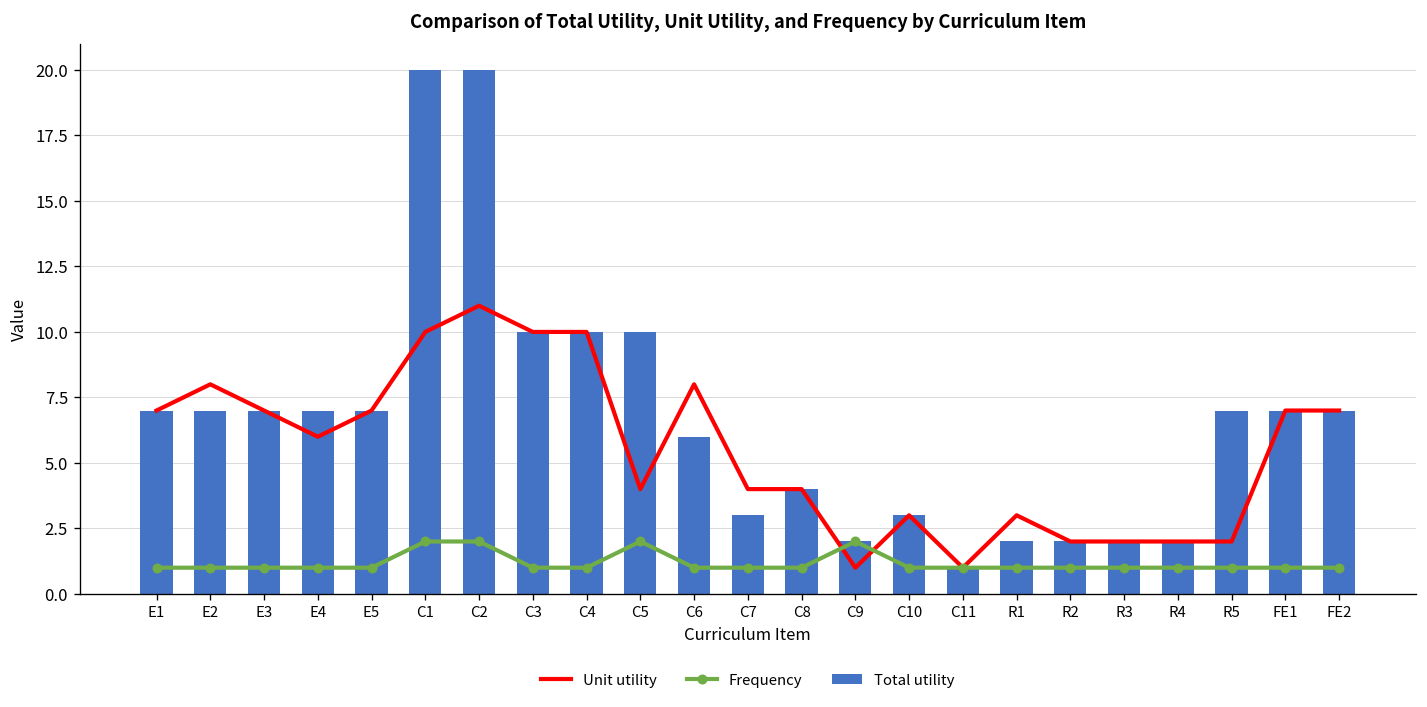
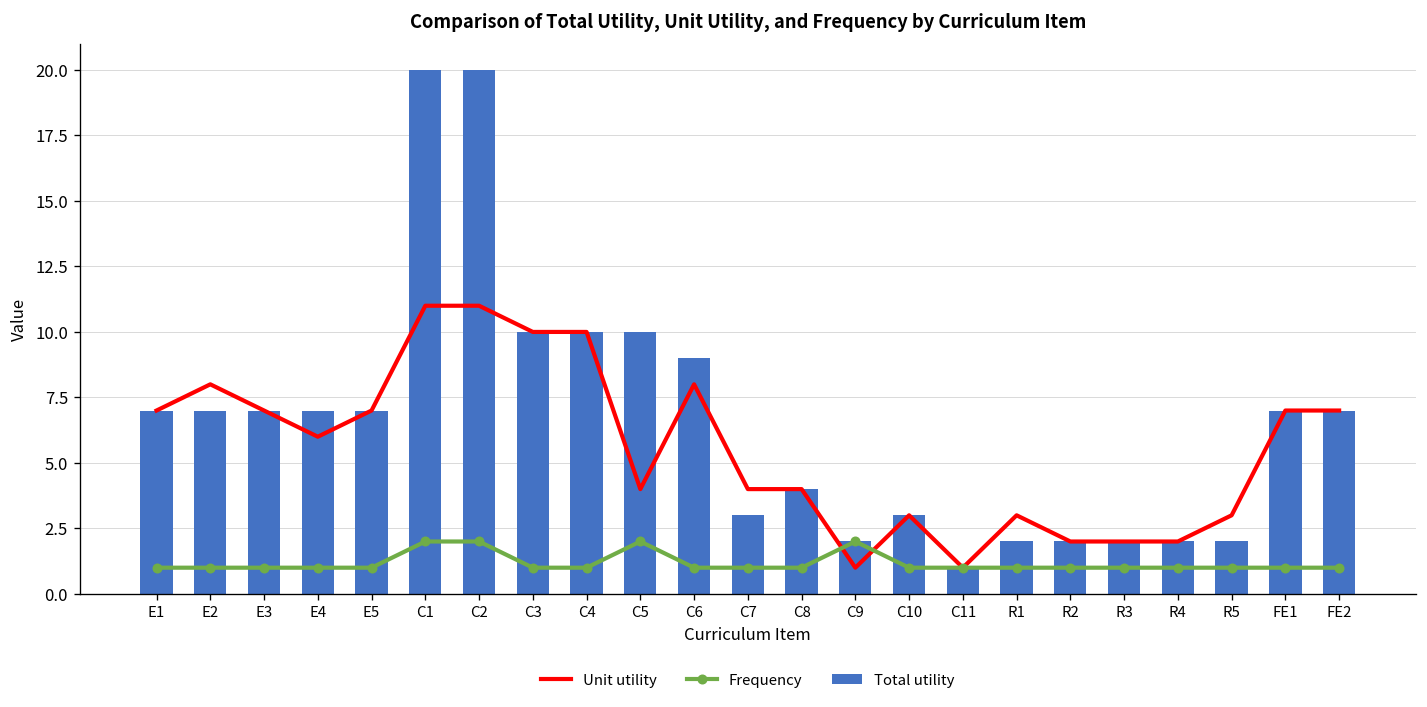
  {
    "Total utility": {
      "E1": 7,
      "E2": 7,
      "E3": 7,
      "E4": 7,
      "E5": 7,
      "C1": 20,
      "C2": 20,
      "C3": 10,
      "C4": 10,
      "C5": 10,
-     "C6": 6,
+     "C6": 9,
      "C7": 3,
      "C8": 4,
      "C9": 2,
      "C10": 3,
      "C11": 1,
      "R1": 2,
      "R2": 2,
      "R3": 2,
      "R4": 2,
-     "R5": 7,
+     "R5": 2,
      "FE1": 7,
      "FE2": 7
    },
    "Unit utility": {
      "E1": 7,
      "E2": 8,
      "E3": 7,
      "E4": 6,
      "E5": 7,
-     "C1": 10,
+     "C1": 11,
      "C2": 11,
      "C3": 10,
      "C4": 10,
      "C5": 4,
      "C6": 8,
      "C7": 4,
      "C8": 4,
      "C9": 1,
      "C10": 3,
      "R1": 3,
      "R2": 2,
      "R3": 2,
      "R4": 2,
-     "R5": 2,
+     "R5": 3,
      "FE1": 7,
      "FE2": 7
    },
    "Frequency": {
      "E1": 1,
      "E2": 1,
      "E3": 1,
      "E4": 1,
      "E5": 1,
      "C1": 2,
      "C2": 2,
      "C3": 1,
      "C4": 1,
      "C5": 2,
      "C6": 1,
      "C7": 1,
      "C8": 1,
      "C9": 2,
      "C10": 1,
      "R1": 1,
      "R2": 1,
      "R3": 1,
      "R4": 1,
      "R5": 1,
      "FE1": 1,
      "FE2": 1
    }
  }
